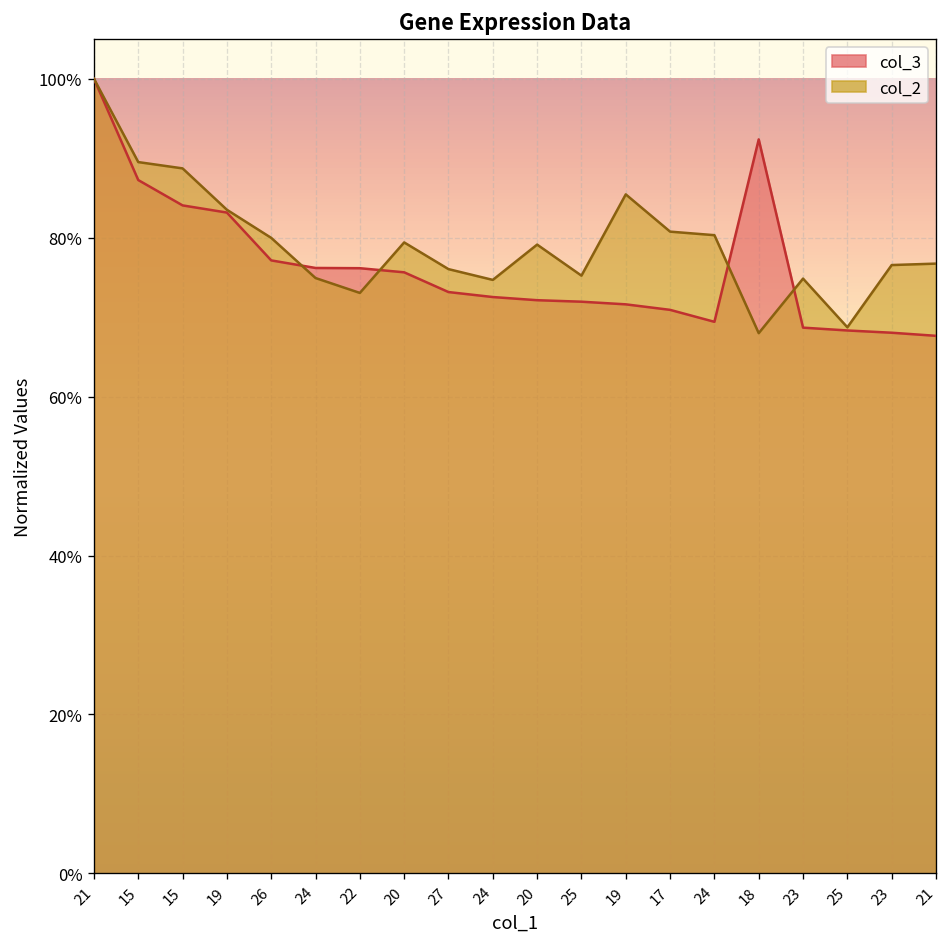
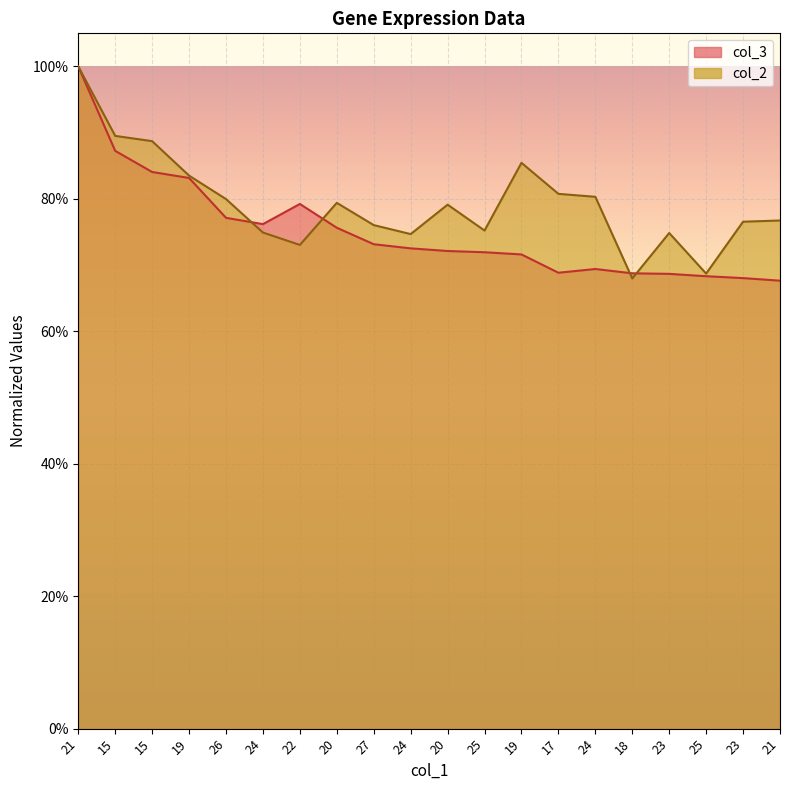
  {
    "col_3": {
      "26": "77%",
-     "22": "76%",
+     "22": "79%",
      "27": "73%",
-     "17": "71%",
-     "18": "92%"
+     "17": "69%",
+     "18": "69%"
    },
    "col_2": {
      "26": "80%",
      "22": "73%",
      "27": "76%",
      "17": "81%",
      "18": "68%"
    }
  }
